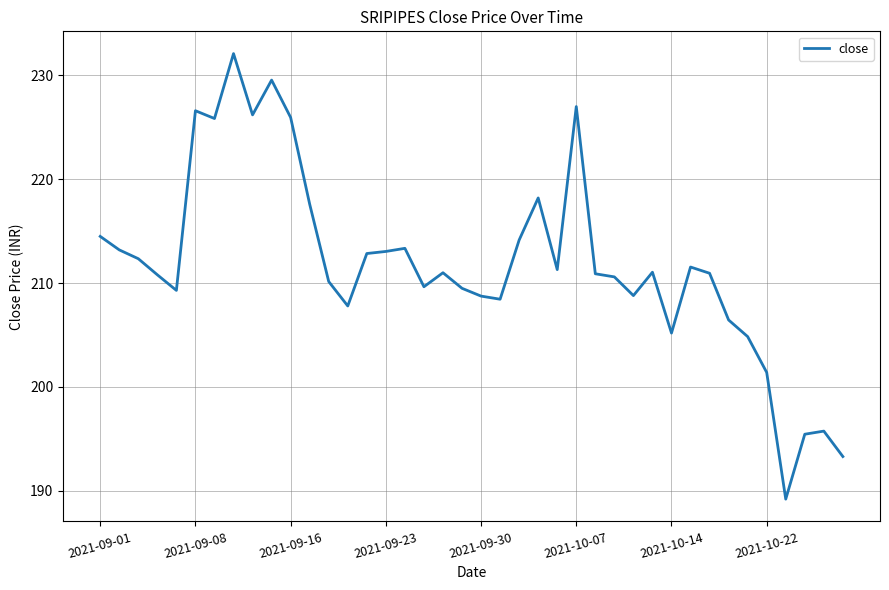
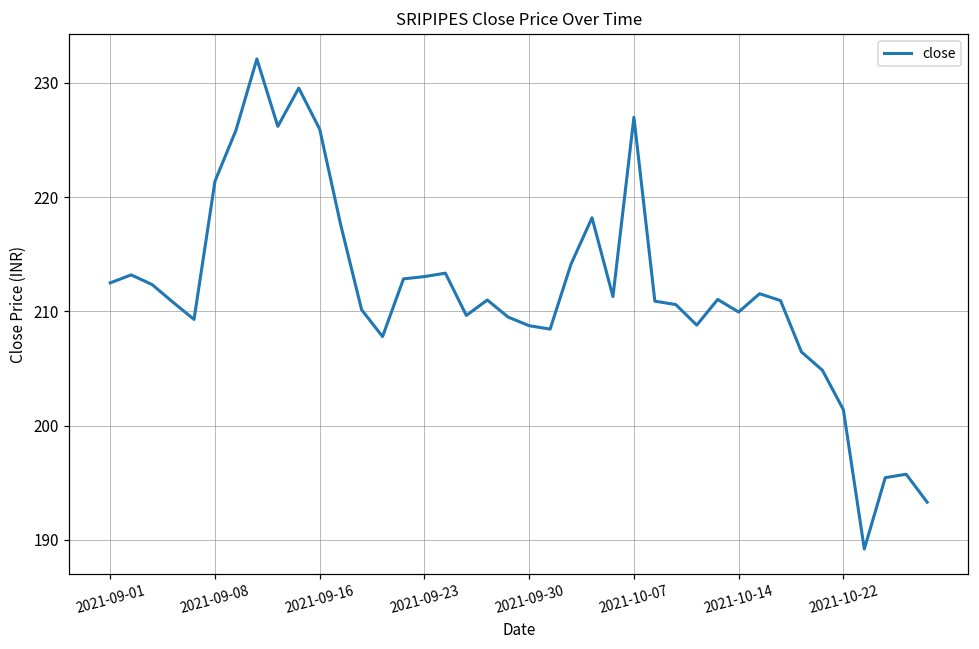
  {
-   "2021-09-01": 214.5,
-   "2021-09-08": 226.6,
+   "2021-09-01": 212.5,
+   "2021-09-08": 221.4,
    "2021-09-16": 226.0,
    "2021-09-23": 213.1,
    "2021-09-30": 208.8,
    "2021-10-07": 227.0,
-   "2021-10-14": 205.2,
+   "2021-10-14": 210.0,
    "2021-10-22": 201.4
  }
